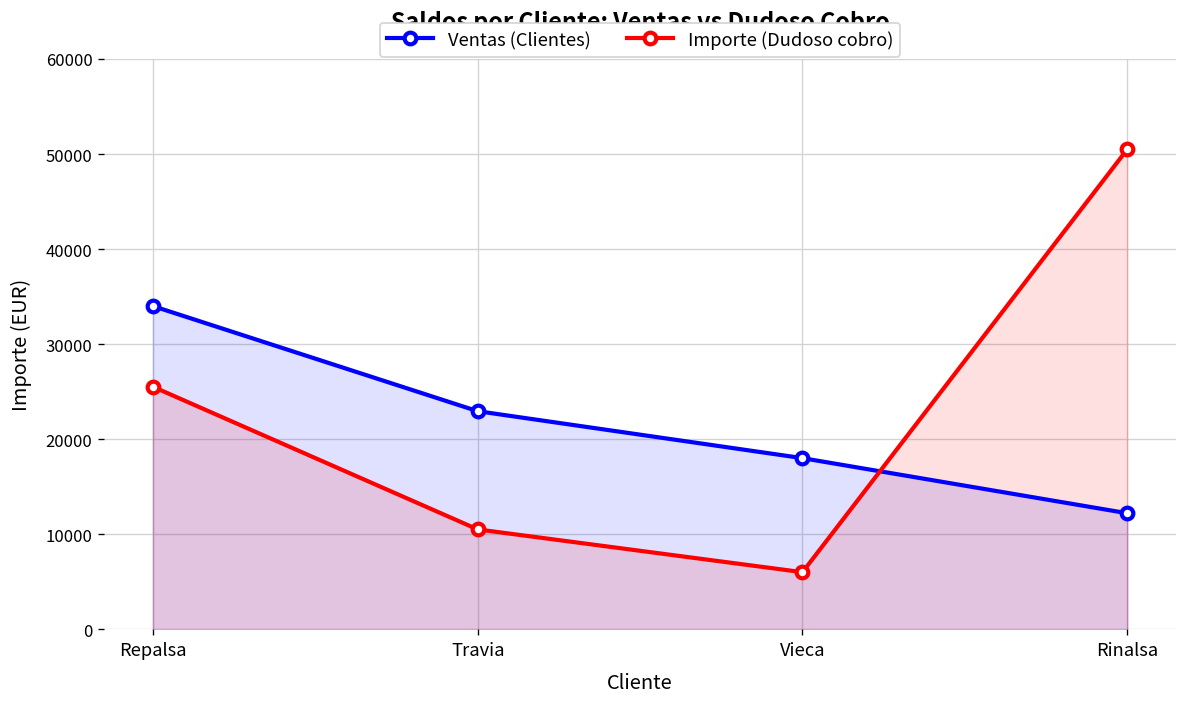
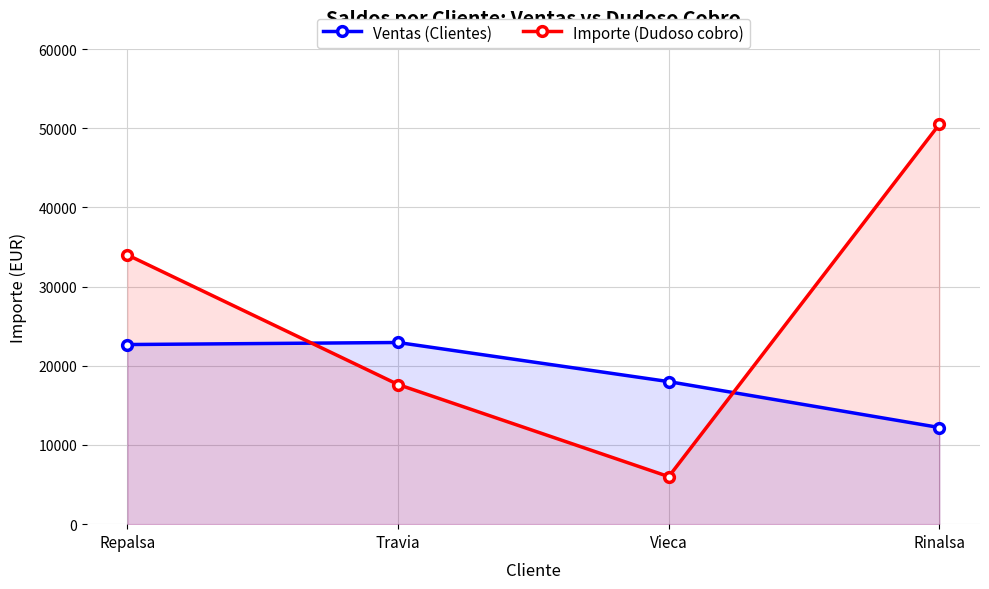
  {
    "Ventas (Clientes)": {
-     "Repalsa": 34000,
+     "Repalsa": 23000,
      "Travia": 23000,
      "Vieca": 18000,
      "Rinalsa": 12000
    },
    "Importe (Dudoso cobro)": {
-     "Repalsa": 26000,
-     "Travia": 11000,
+     "Repalsa": 34000,
+     "Travia": 18000,
      "Vieca": 6000,
      "Rinalsa": 51000
    }
  }
